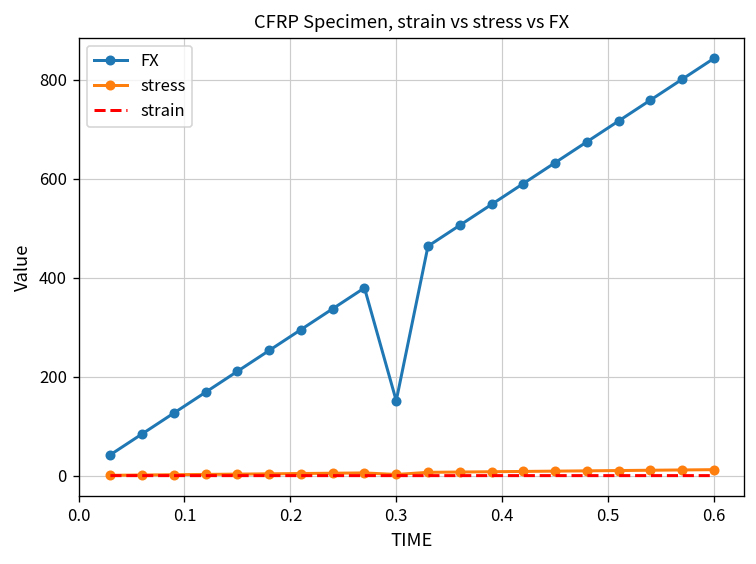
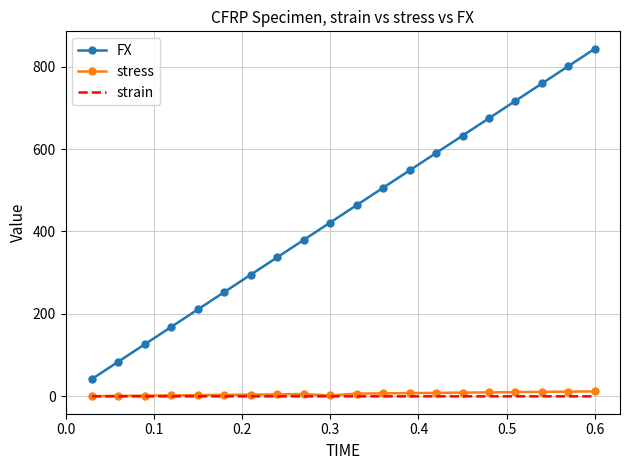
  {
    "FX": {
-     "0.3": 150,
+     "0.3": 420,
      "0.6": 840
    },
    "stress": {
      "0.6": 10
    },
    "strain": {
      "0.6": 0
    }
  }
